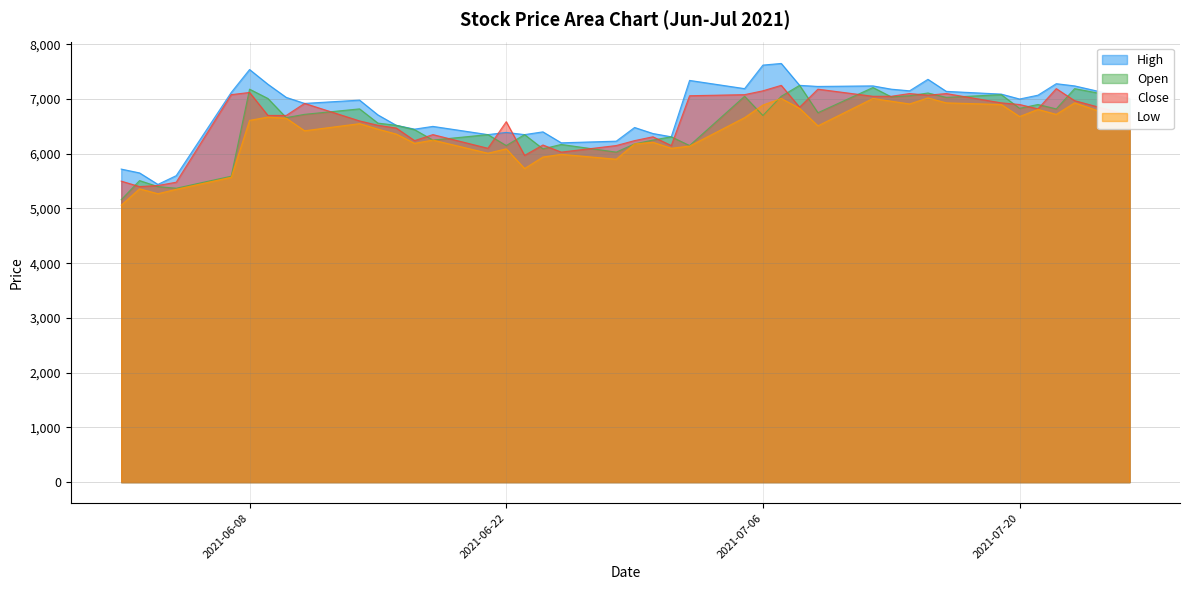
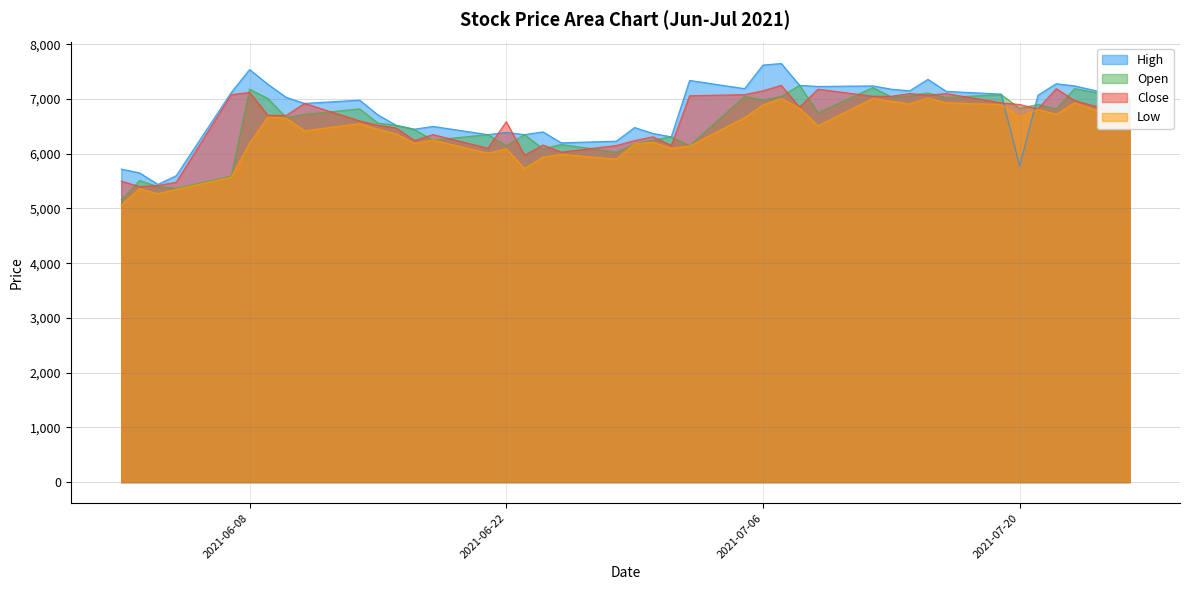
  {
    "High": {
      "2021-06-08": "7,500",
      "2021-06-22": "6,400",
      "2021-07-06": "7,600",
-     "2021-07-20": "7,000"
+     "2021-07-20": "5,800"
    },
    "Open": {
      "2021-06-08": "7,200",
      "2021-06-22": "6,200",
-     "2021-07-06": "6,700",
+     "2021-07-06": "7,000",
      "2021-07-20": "6,800"
    },
    "Close": {
      "2021-06-08": "7,100",
      "2021-06-22": "6,600",
      "2021-07-06": "7,200",
      "2021-07-20": "6,900"
    },
    "Low": {
-     "2021-06-08": "6,600",
+     "2021-06-08": "6,200",
      "2021-06-22": "6,100",
      "2021-07-06": "6,900",
      "2021-07-20": "6,700"
    }
  }
